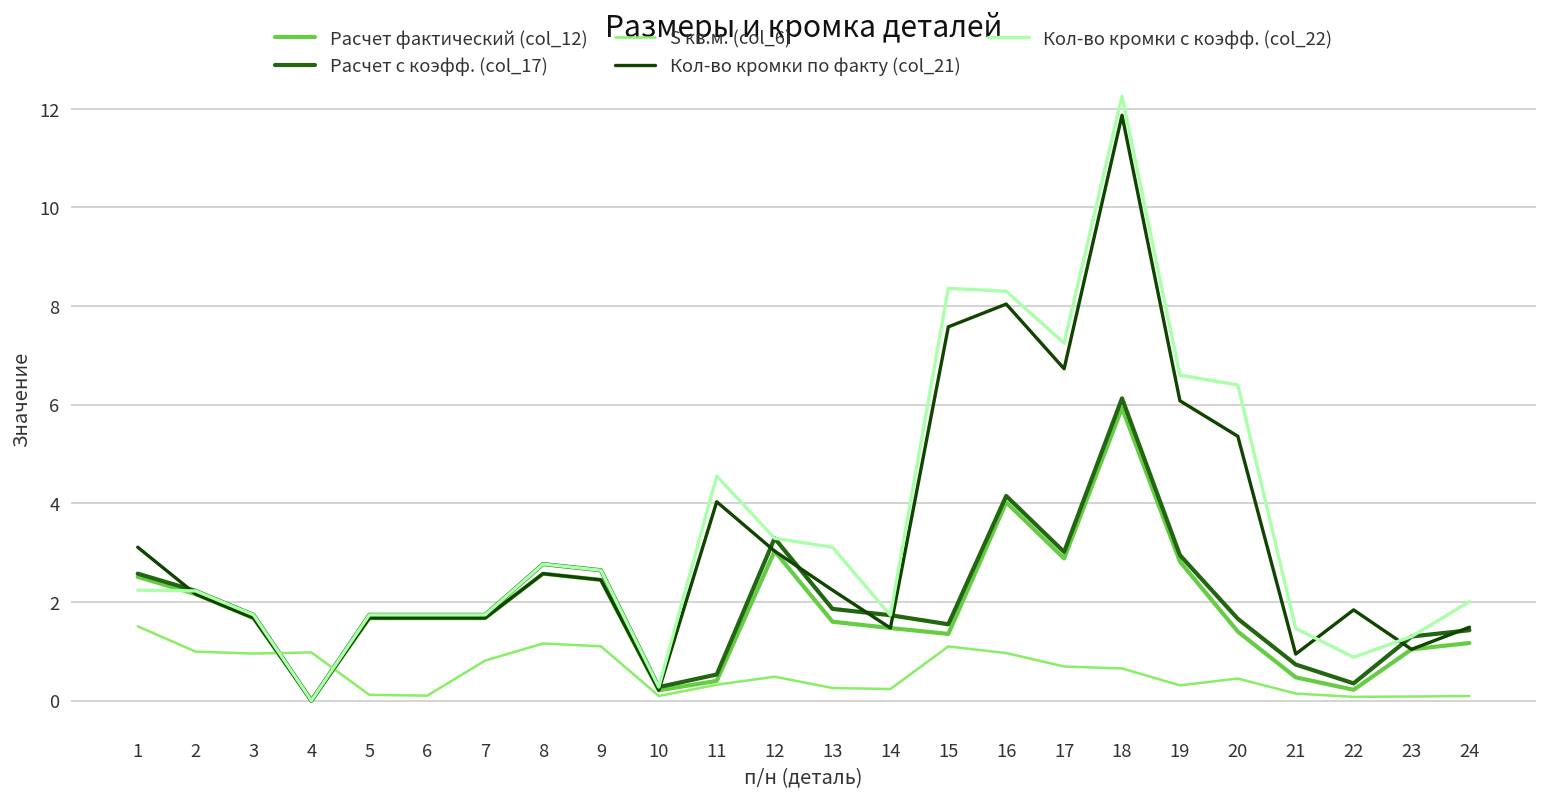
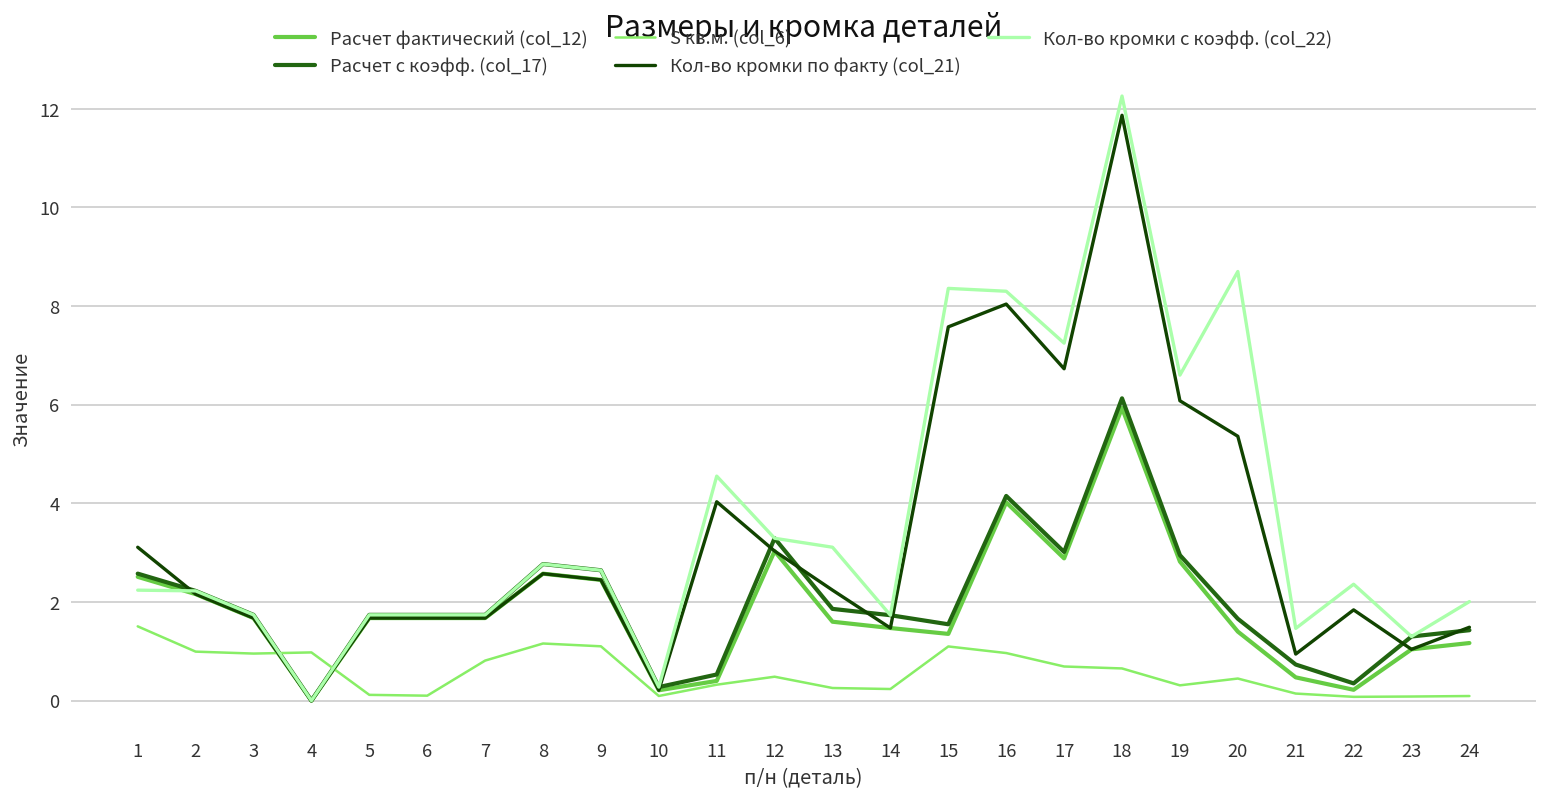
  {
    "Кол-во кромки с коэфф. (col_22)": {
      "1": 2.2,
      "11": 4.6,
      "13": 3.1,
      "15": 8.4,
      "16": 8.3,
      "17": 7.2,
      "18": 12.3,
      "19": 6.6,
-     "20": 6.4,
+     "20": 8.7,
      "21": 1.5,
-     "22": 0.9,
+     "22": 2.4,
      "24": 2.0
    }
  }
